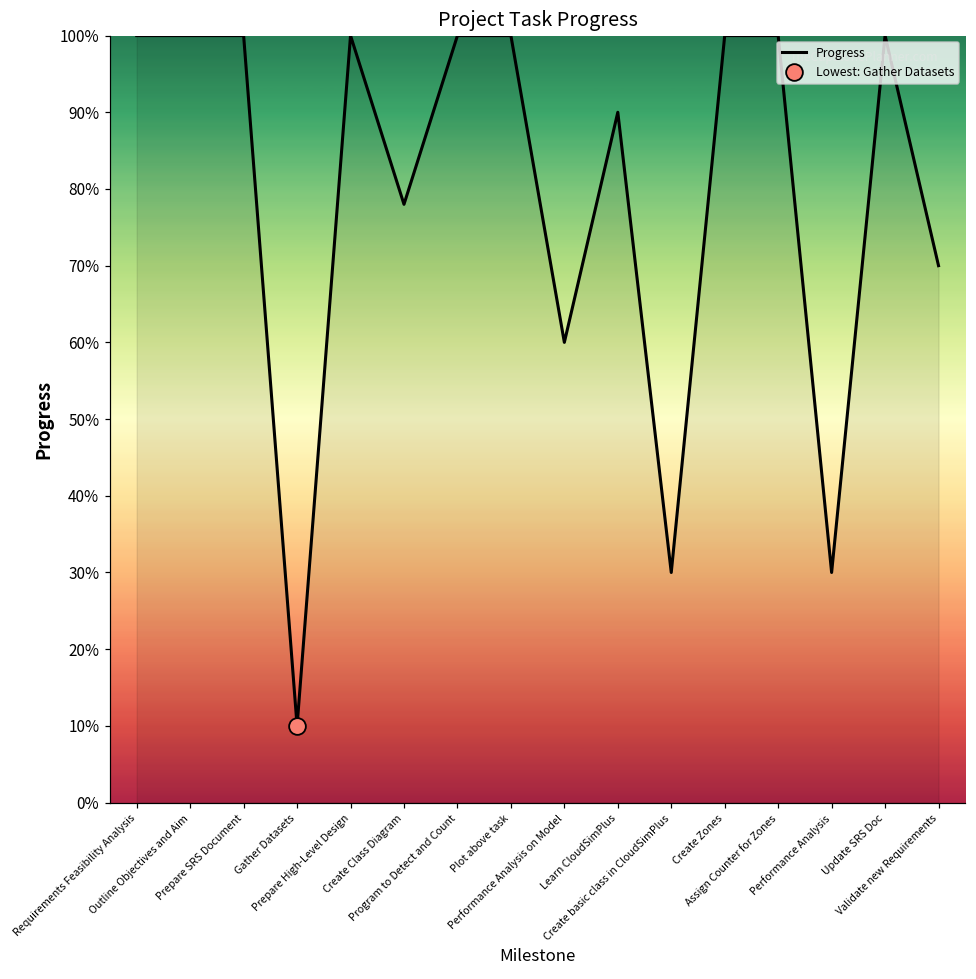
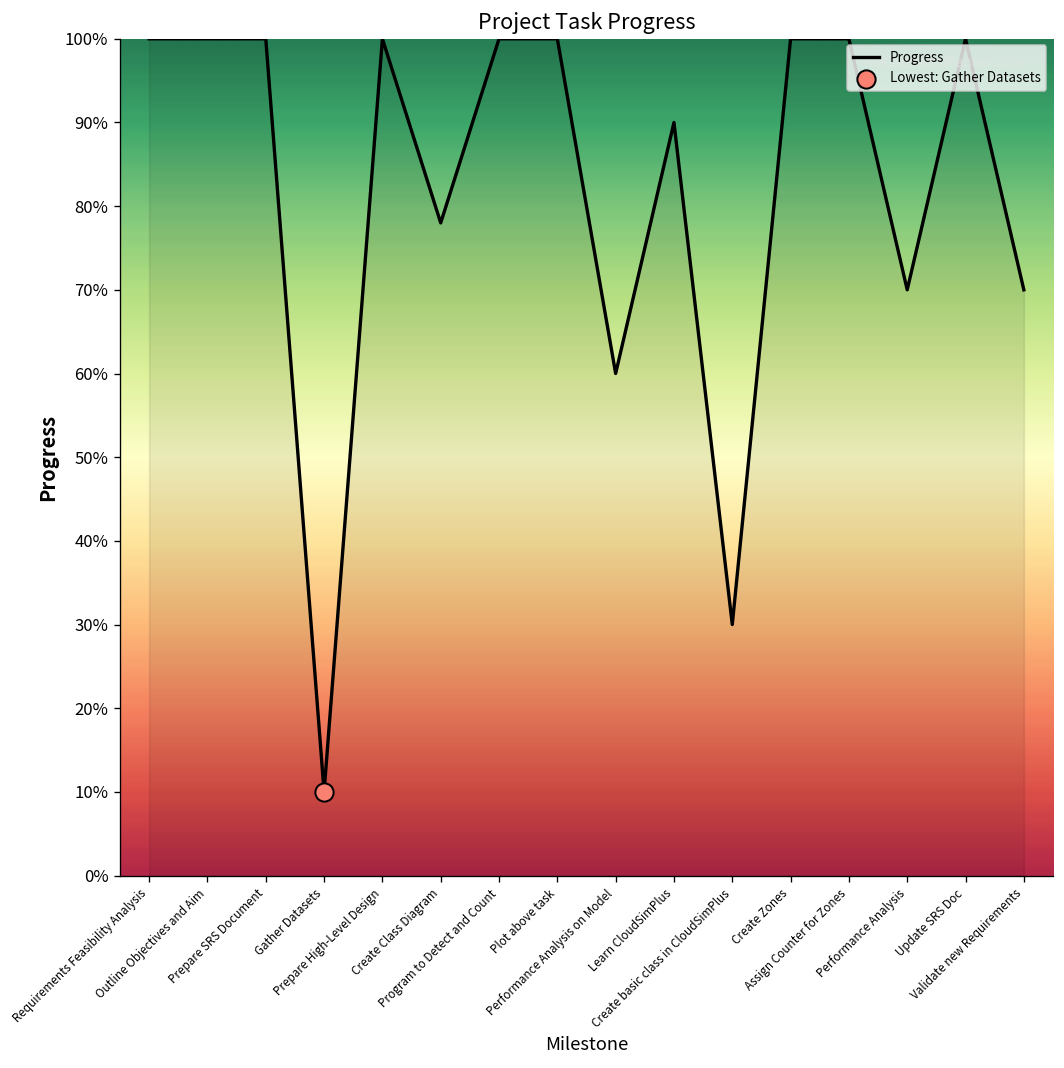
  {
    "Progress": {
      "Requirements Feasibility Analysis": "100%",
      "Outline Objectives and Aim": "100%",
      "Prepare SRS Document": "100%",
      "Prepare High-Level Design": "100%",
      "Create Class Diagram": "78%",
      "Program to Detect and Count": "100%",
      "Plot above task": "100%",
      "Performance Analysis on Model": "60%",
      "Learn CloudSimPlus": "90%",
      "Create basic class in CloudSimPlus": "30%",
      "Create Zones": "100%",
      "Assign Counter for Zones": "100%",
-     "Performance Analysis": "30%",
+     "Performance Analysis": "70%",
      "Update SRS Doc": "100%",
      "Validate new Requirements": "70%"
    }
  }
